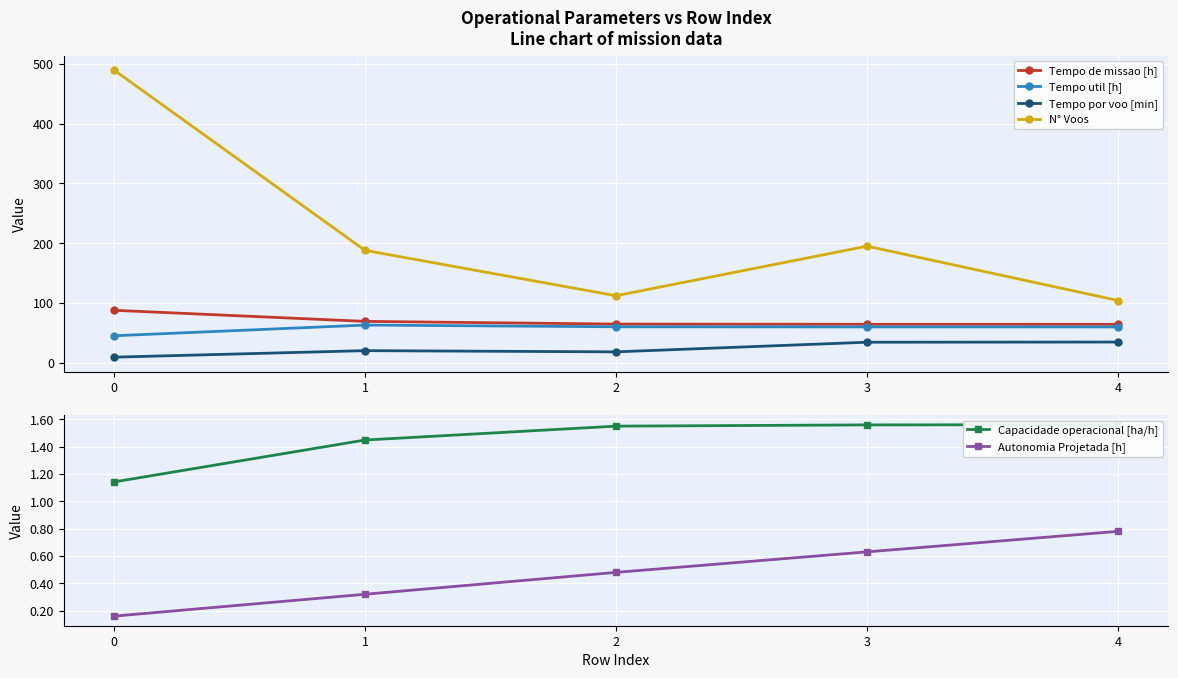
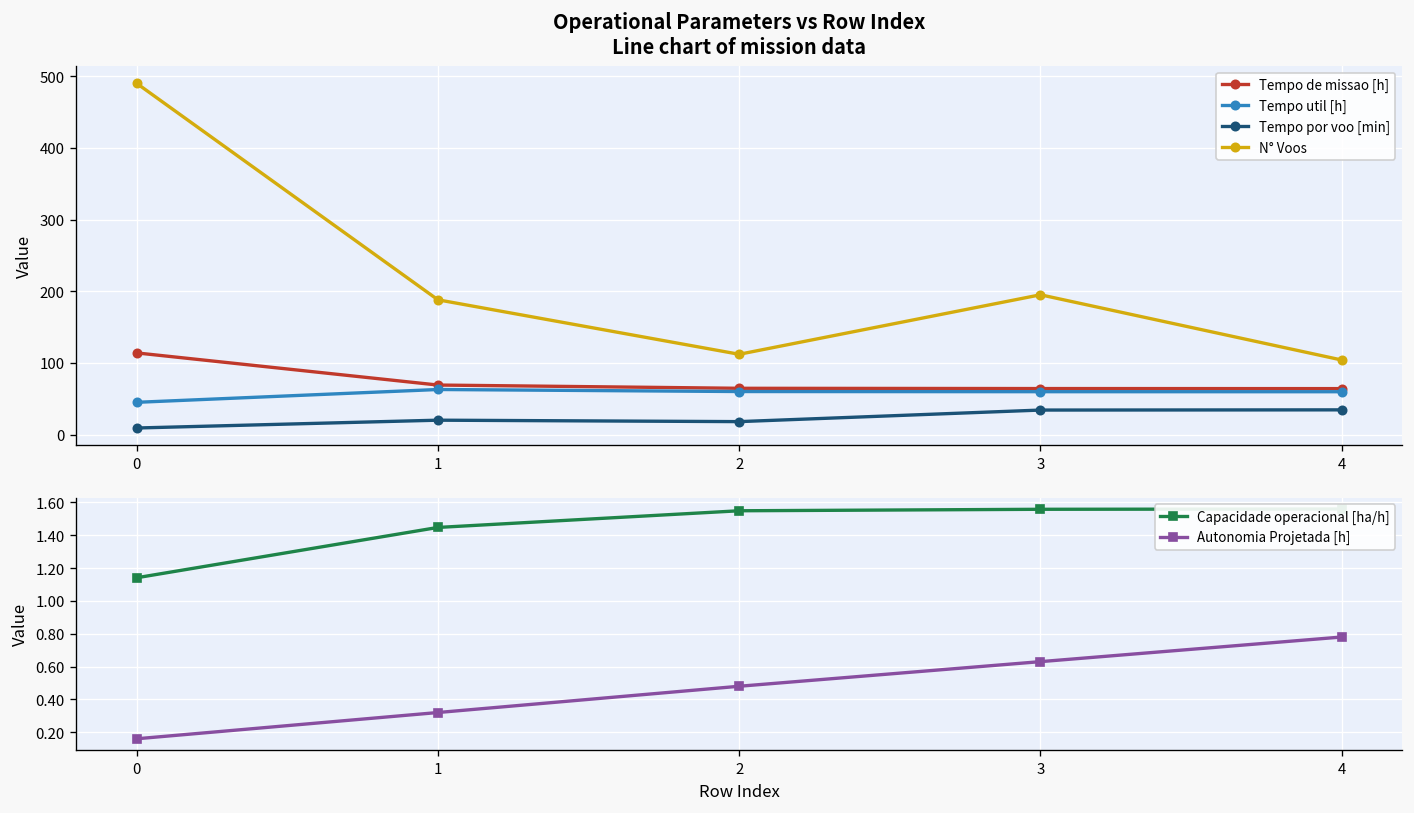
  {
    "Operational Parameters vs Row Index Line chart of mission data": {
      "Tempo de missao [h]": {
-       "0": 90,
+       "0": 110,
        "1": 70,
        "2": 60,
        "3": 60,
        "4": 60
      },
      "Tempo util [h]": {
        "0": 40,
        "1": 60,
        "2": 60,
        "3": 60,
        "4": 60
      },
      "Tempo por voo [min]": {
        "0": 10,
        "1": 20,
        "2": 20,
        "3": 30,
        "4": 30
      },
      "N° Voos": {
        "0": 490,
        "1": 190,
        "2": 110,
        "3": 200,
        "4": 100
      }
    }
  }
